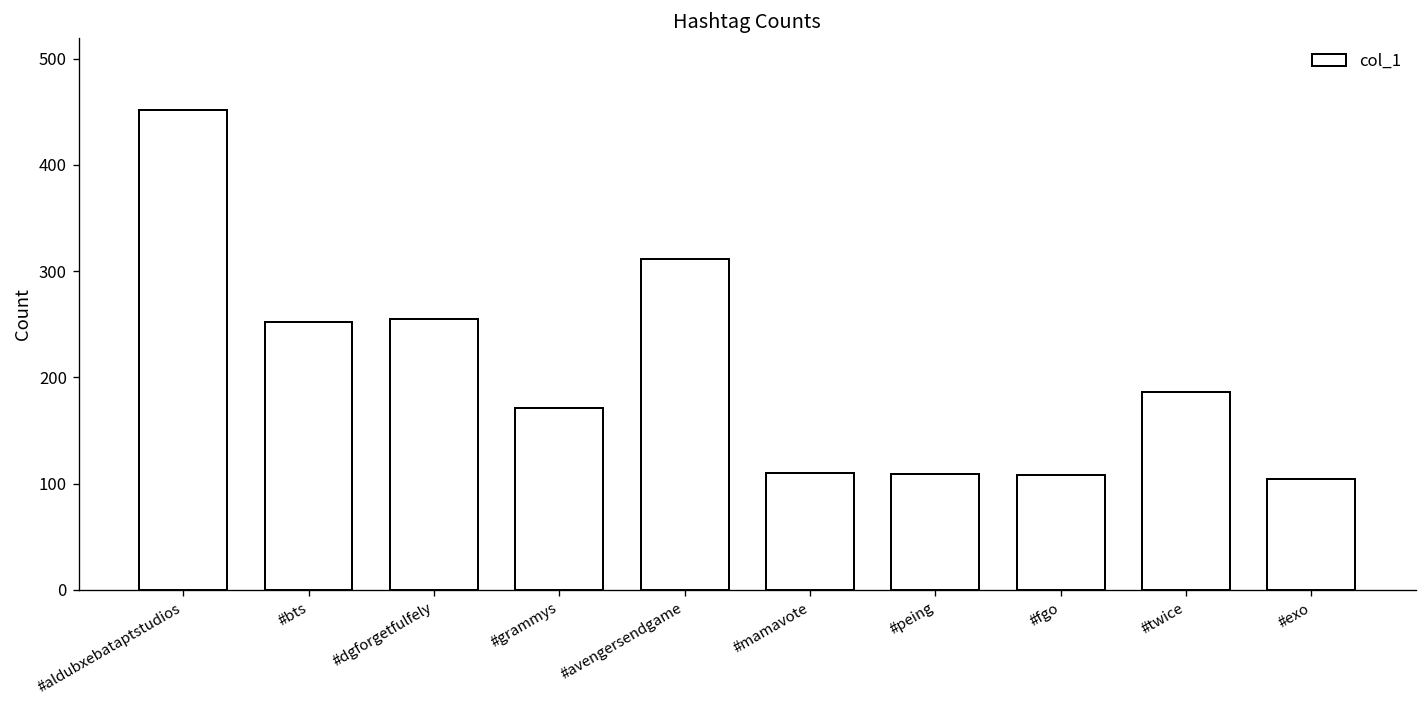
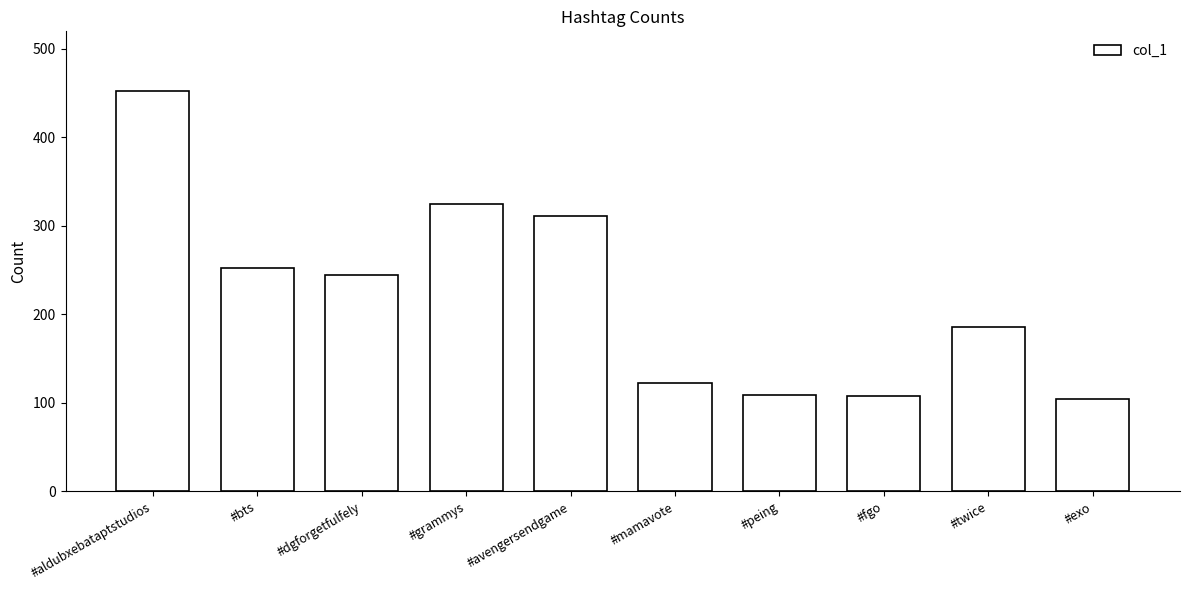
  {
    "#aldubxebataptstudios": 450,
    "#bts": 250,
-   "#dgforgetfulfely": 260,
-   "#grammys": 170,
+   "#dgforgetfulfely": 250,
+   "#grammys": 330,
    "#avengersendgame": 310,
-   "#mamavote": 110,
+   "#mamavote": 120,
    "#peing": 110,
    "#fgo": 110,
    "#twice": 190,
    "#exo": 100
  }
